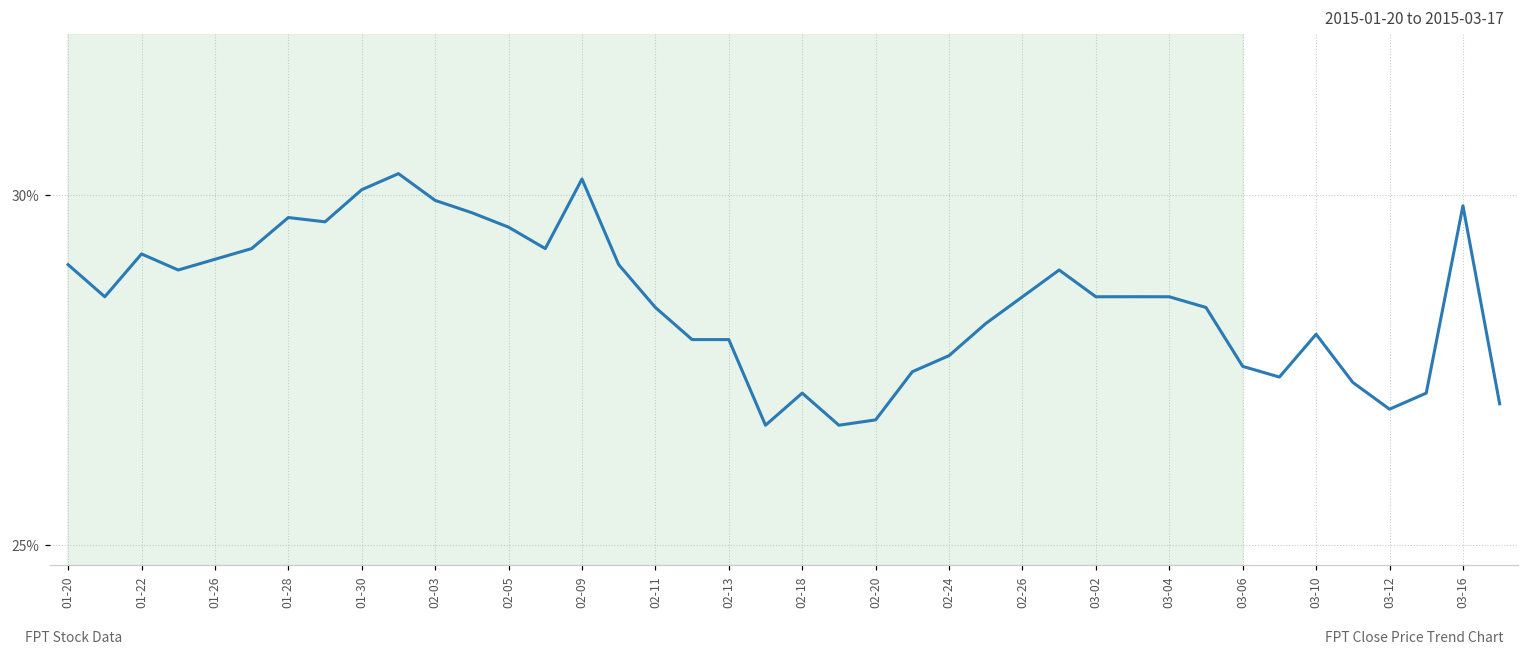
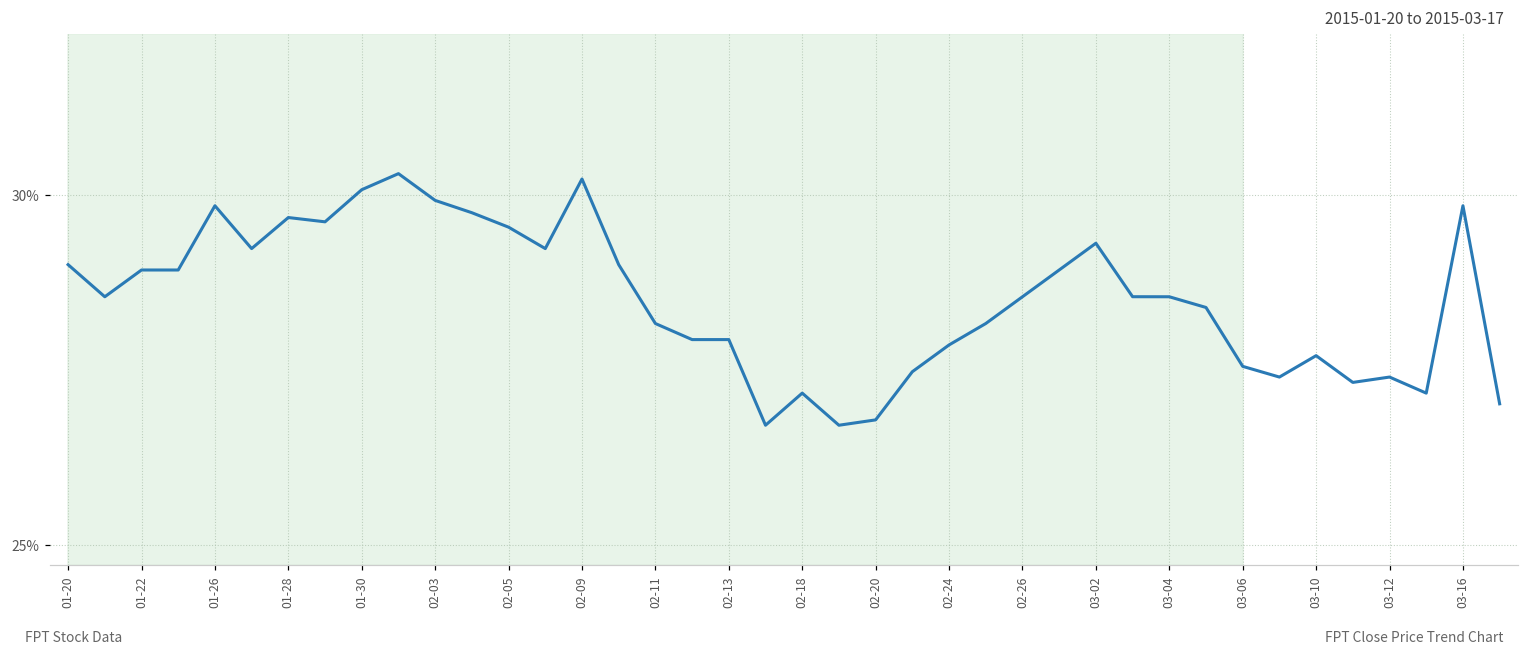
  {
    "01-20": "29.0%",
-   "01-22": "29.2%",
-   "01-26": "29.1%",
+   "01-22": "28.9%",
+   "01-26": "29.8%",
    "01-28": "29.7%",
    "01-30": "30.1%",
    "02-03": "29.9%",
    "02-05": "29.5%",
    "02-09": "30.2%",
-   "02-11": "28.4%",
+   "02-11": "28.2%",
    "02-13": "27.9%",
    "02-18": "27.2%",
    "02-20": "26.8%",
-   "02-24": "27.7%",
+   "02-24": "27.9%",
    "02-26": "28.5%",
-   "03-02": "28.5%",
+   "03-02": "29.3%",
    "03-04": "28.5%",
    "03-06": "27.5%",
-   "03-10": "28.0%",
-   "03-12": "26.9%",
+   "03-10": "27.7%",
+   "03-12": "27.4%",
    "03-16": "29.8%"
  }
